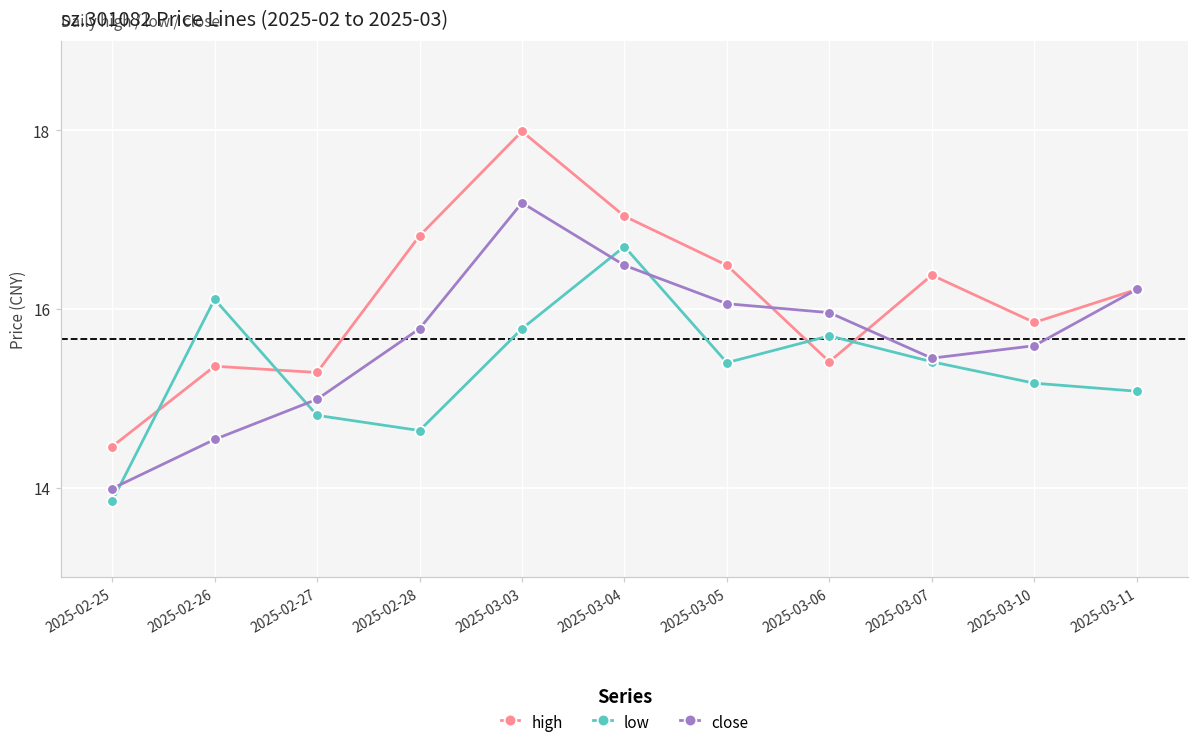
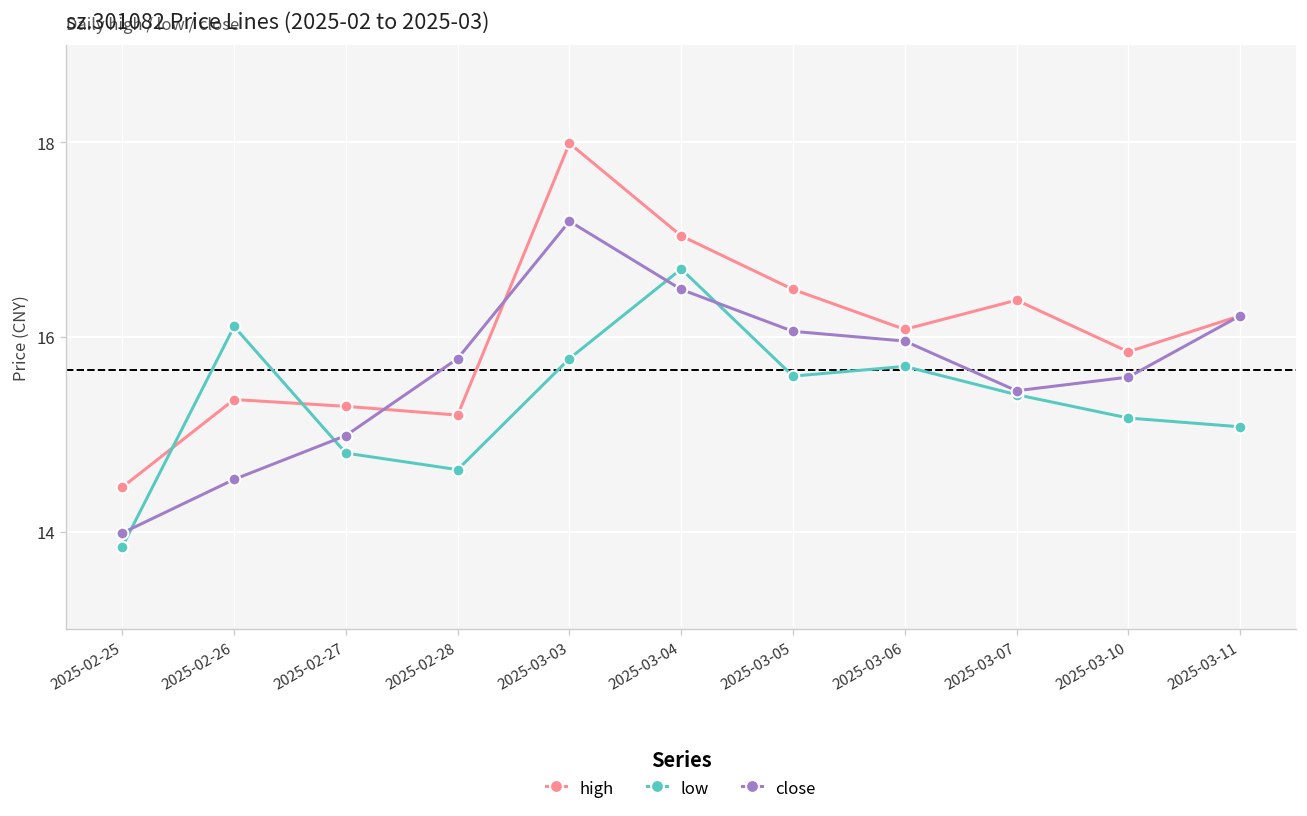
  {
    "high": {
      "2025-02-25": 14.5,
      "2025-02-26": 15.4,
      "2025-02-27": 15.3,
-     "2025-02-28": 16.8,
+     "2025-02-28": 15.2,
      "2025-03-03": 18.0,
      "2025-03-04": 17.0,
      "2025-03-05": 16.5,
-     "2025-03-06": 15.4,
+     "2025-03-06": 16.1,
      "2025-03-07": 16.4,
      "2025-03-10": 15.9
    },
    "low": {
      "2025-02-25": 13.9,
      "2025-02-26": 16.1,
      "2025-02-27": 14.8,
      "2025-02-28": 14.6,
      "2025-03-03": 15.8,
      "2025-03-04": 16.7,
-     "2025-03-05": 15.4,
+     "2025-03-05": 15.6,
      "2025-03-06": 15.7,
      "2025-03-07": 15.4,
      "2025-03-10": 15.2,
      "2025-03-11": 15.1
    },
    "close": {
      "2025-02-25": 14.0,
      "2025-02-26": 14.5,
      "2025-02-27": 15.0,
      "2025-02-28": 15.8,
      "2025-03-03": 17.2,
      "2025-03-04": 16.5,
      "2025-03-05": 16.1,
      "2025-03-06": 16.0,
      "2025-03-07": 15.5,
      "2025-03-10": 15.6
    }
  }
